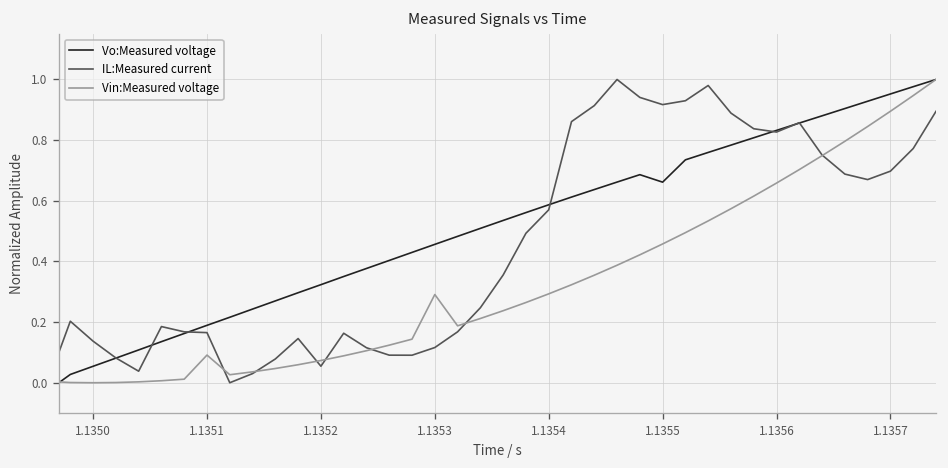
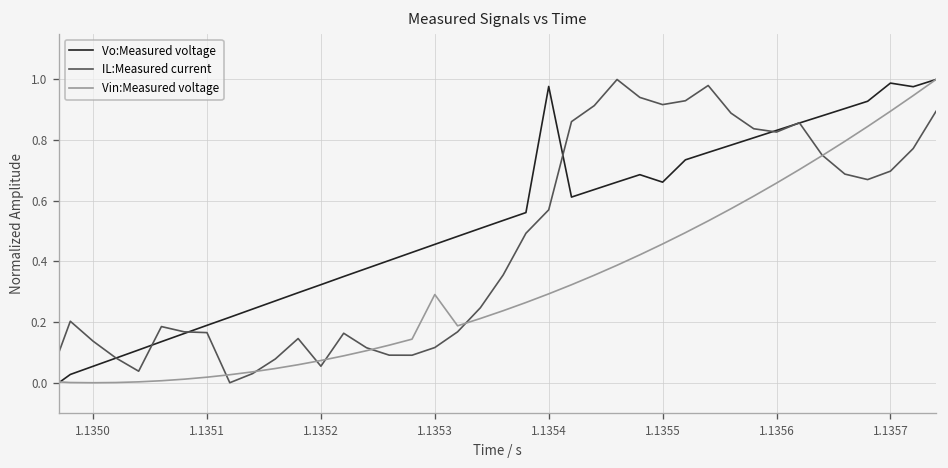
  {
    "Vo:Measured voltage": {
      "1.1350": 0.05,
      "1.1351": 0.19,
      "1.1352": 0.32,
      "1.1353": 0.46,
-     "1.1354": 0.59,
+     "1.1354": 0.98,
      "1.1355": 0.66,
-     "1.1357": 0.95
+     "1.1357": 0.99
    },
    "IL:Measured current": {
      "1.1350": 0.14,
      "1.1351": 0.17,
      "1.1352": 0.05,
      "1.1353": 0.12,
      "1.1354": 0.57,
      "1.1355": 0.92,
      "1.1357": 0.70
    },
    "Vin:Measured voltage": {
      "1.1350": 0.00,
-     "1.1351": 0.09,
+     "1.1351": 0.02,
      "1.1352": 0.07,
      "1.1353": 0.29,
      "1.1354": 0.29,
      "1.1355": 0.46,
      "1.1356": 0.66,
      "1.1357": 0.90
    }
  }
